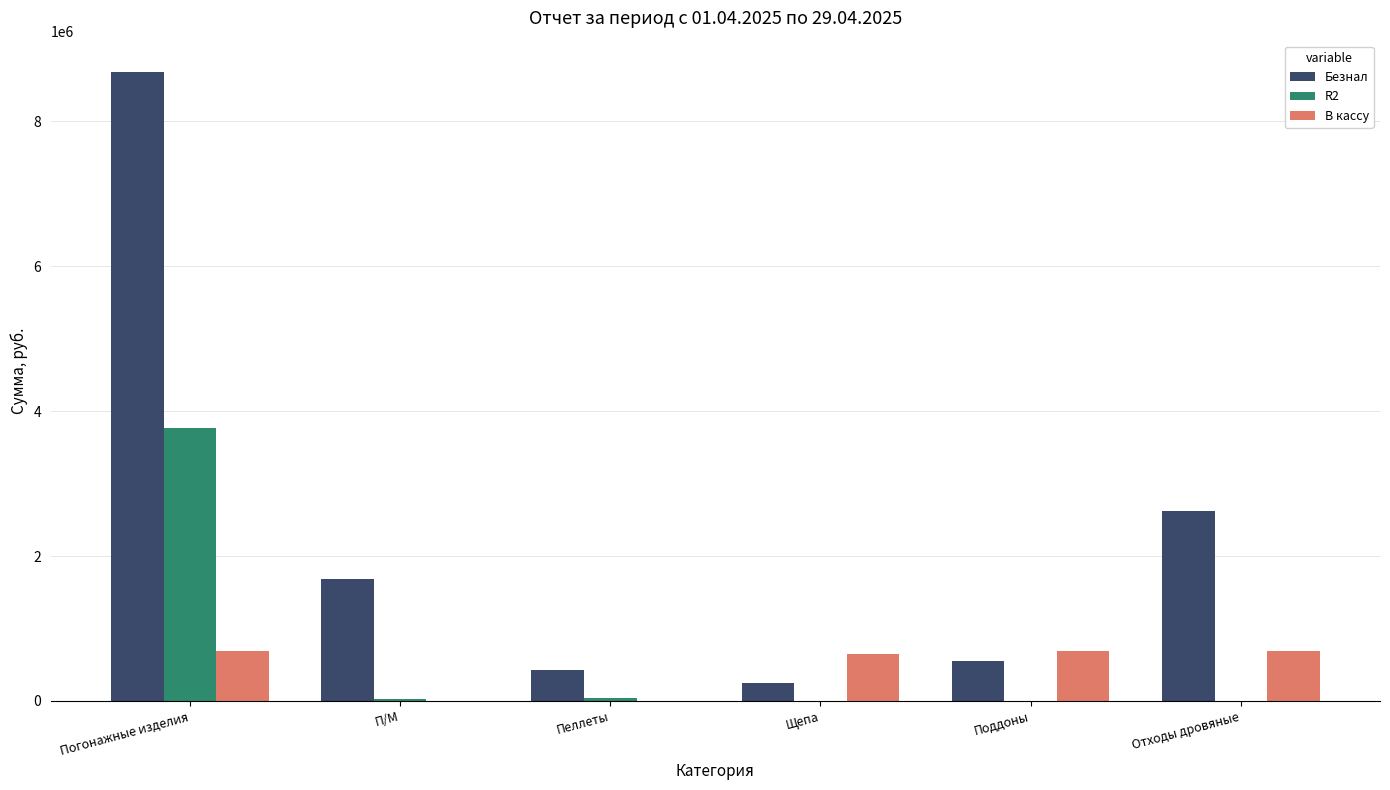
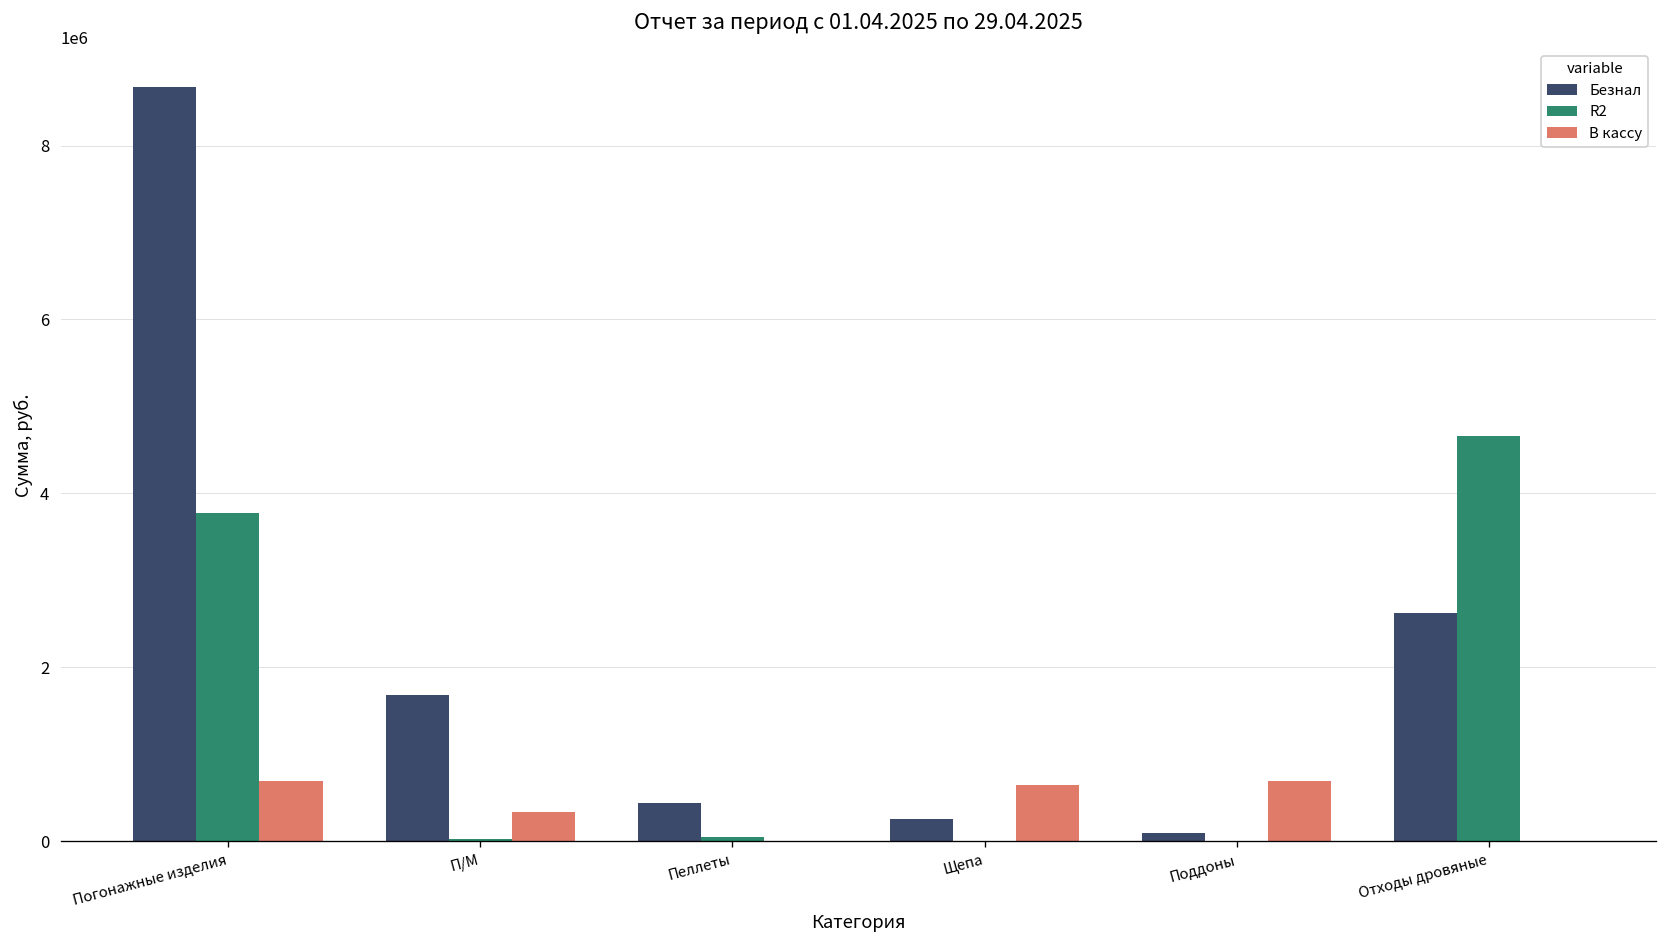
  {
    "Безнал": {
      "Погонажные изделия": 8700000,
      "П/М": 1700000,
      "Пеллеты": 400000,
      "Щепа": 300000,
-     "Поддоны": 500000,
+     "Поддоны": 100000,
      "Отходы дровяные": 2600000
    },
    "R2": {
      "Погонажные изделия": 3800000,
      "Пеллеты": 0,
      "Поддоны": 0,
-     "Отходы дровяные": 0
+     "Отходы дровяные": 4700000
    },
    "В кассу": {
      "Погонажные изделия": 700000,
-     "П/М": 0,
+     "П/М": 300000,
      "Пеллеты": 0,
      "Щепа": 600000,
      "Поддоны": 700000,
-     "Отходы дровяные": 700000
+     "Отходы дровяные": 0
    }
  }
